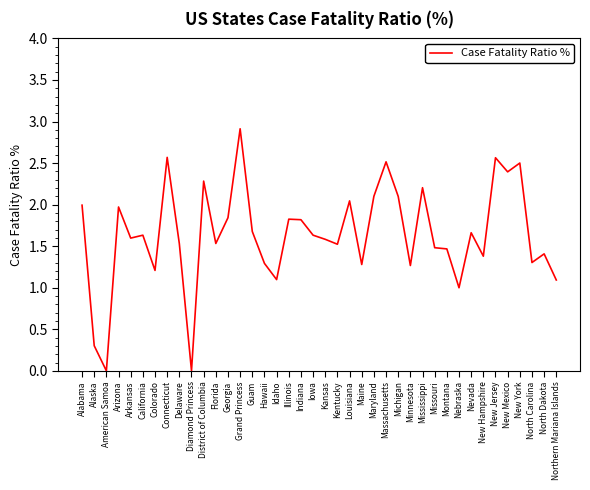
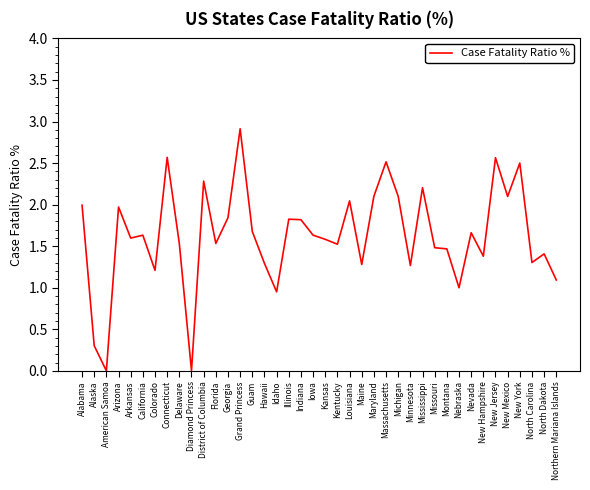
  {
    "Alabama": 2.0,
    "Alaska": 0.3,
    "American Samoa": 0.0,
    "Arizona": 2.0,
    "Arkansas": 1.6,
    "California": 1.6,
    "Colorado": 1.2,
    "Connecticut": 2.6,
    "Delaware": 1.5,
    "Diamond Princess": 0.0,
    "District of Columbia": 2.3,
    "Florida": 1.5,
    "Georgia": 1.8,
    "Grand Princess": 2.9,
    "Guam": 1.7,
    "Hawaii": 1.3,
-   "Idaho": 1.1,
+   "Idaho": 1.0,
    "Illinois": 1.8,
    "Indiana": 1.8,
    "Iowa": 1.6,
    "Kansas": 1.6,
    "Kentucky": 1.5,
    "Louisiana": 2.0,
    "Maine": 1.3,
    "Maryland": 2.1,
    "Massachusetts": 2.5,
    "Michigan": 2.1,
    "Minnesota": 1.3,
    "Mississippi": 2.2,
    "Missouri": 1.5,
    "Montana": 1.5,
    "Nebraska": 1.0,
    "Nevada": 1.7,
    "New Hampshire": 1.4,
    "New Jersey": 2.6,
-   "New Mexico": 2.4,
+   "New Mexico": 2.1,
    "New York": 2.5,
    "North Carolina": 1.3,
    "North Dakota": 1.4,
    "Northern Mariana Islands": 1.1
  }
